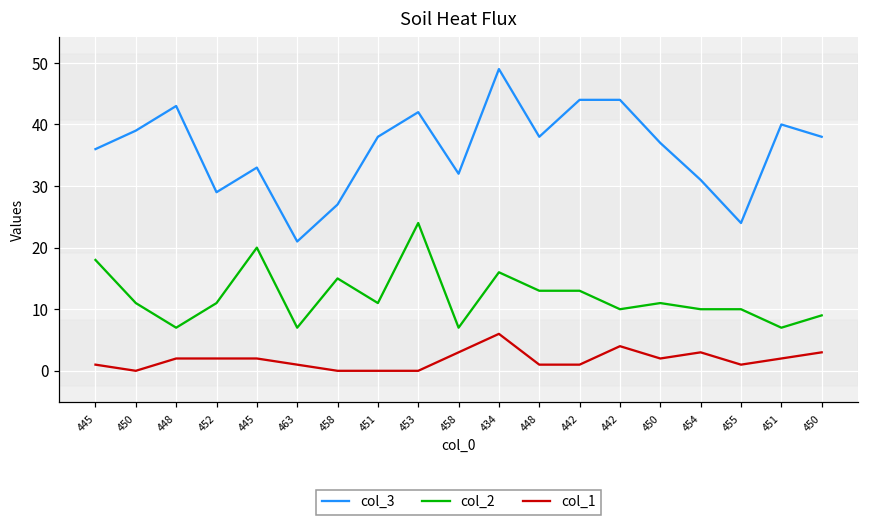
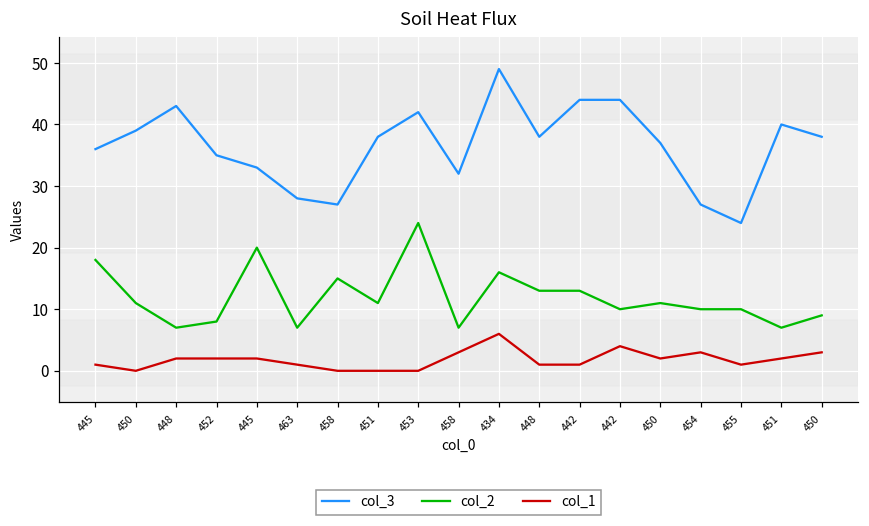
  {
    "col_3": {
-     "452": 29,
-     "463": 21,
+     "452": 35,
+     "463": 28,
      "453": 42,
      "434": 49,
-     "454": 31,
+     "454": 27,
      "455": 24
    },
    "col_2": {
-     "452": 11,
+     "452": 8,
      "463": 7,
      "453": 24,
      "434": 16,
      "454": 10,
      "455": 10
    },
    "col_1": {
      "452": 2,
      "463": 1,
      "453": 0,
      "434": 6,
      "454": 3,
      "455": 1
    }
  }
